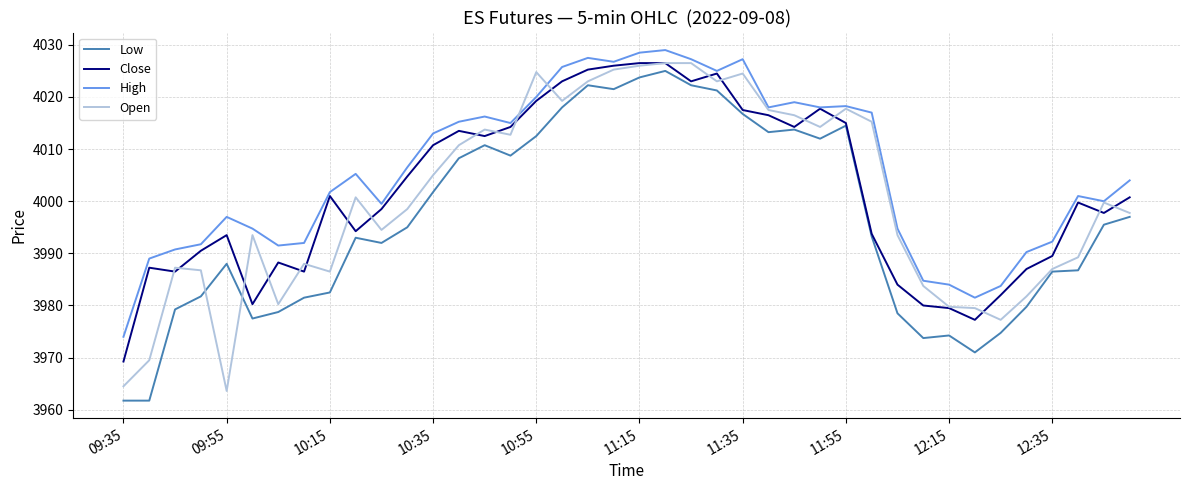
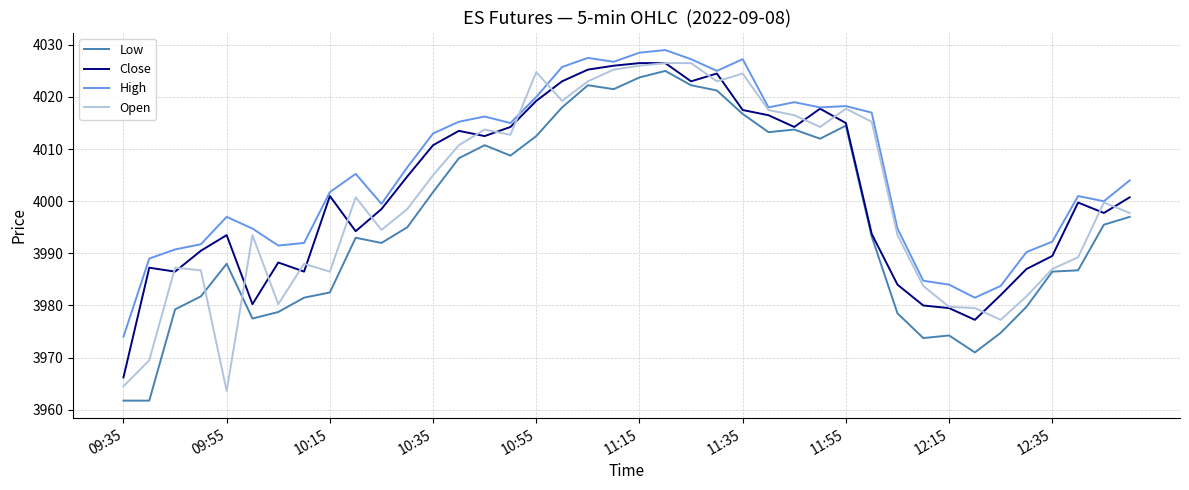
  {
    "Low": {
      "09:35": 3962,
      "09:55": 3988,
      "10:15": 3983,
      "10:35": 4002,
      "10:55": 4013,
      "11:15": 4024,
      "11:35": 4017,
      "11:55": 4015,
      "12:15": 3974,
      "12:35": 3987
    },
    "Close": {
-     "09:35": 3969,
+     "09:35": 3966,
      "09:55": 3994,
      "10:15": 4001,
      "10:35": 4011,
      "10:55": 4019,
      "11:15": 4027,
      "11:35": 4018,
      "11:55": 4015,
      "12:35": 3990
    },
    "High": {
      "09:35": 3974,
      "09:55": 3997,
      "10:15": 4002,
      "10:35": 4013,
      "10:55": 4020,
      "11:15": 4029,
      "11:35": 4027,
      "11:55": 4018,
      "12:15": 3984,
      "12:35": 3992
    },
    "Open": {
      "09:35": 3965,
      "09:55": 3964,
      "10:15": 3987,
      "10:35": 4005,
      "10:55": 4025,
      "11:15": 4026,
      "11:35": 4025,
      "11:55": 4018,
      "12:35": 3987
    }
  }
